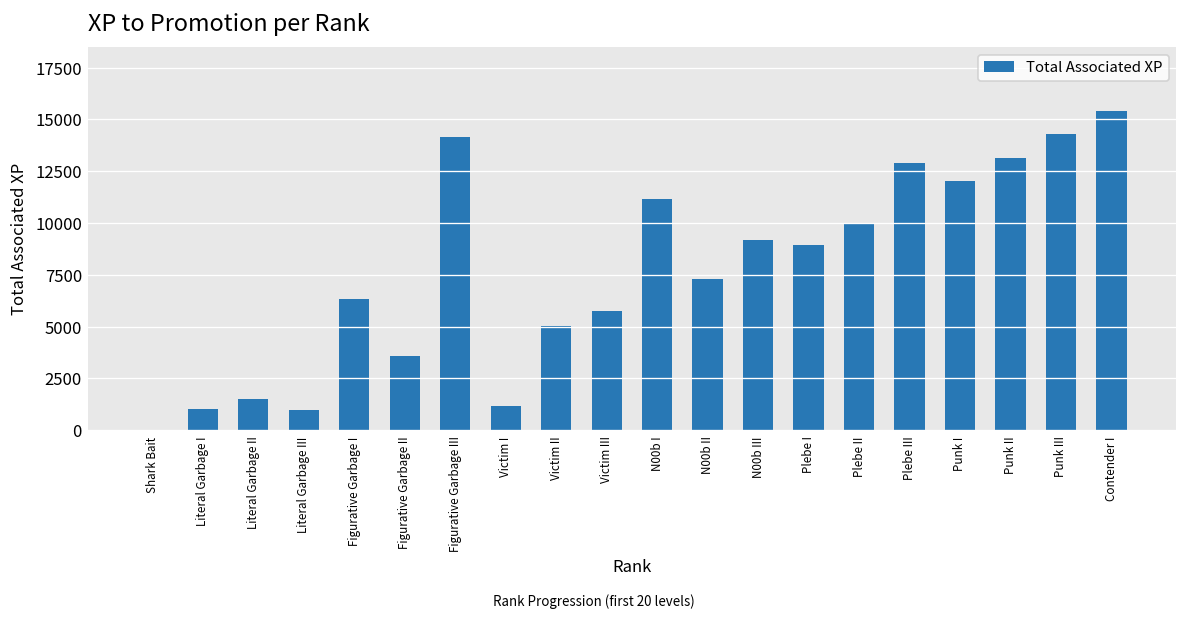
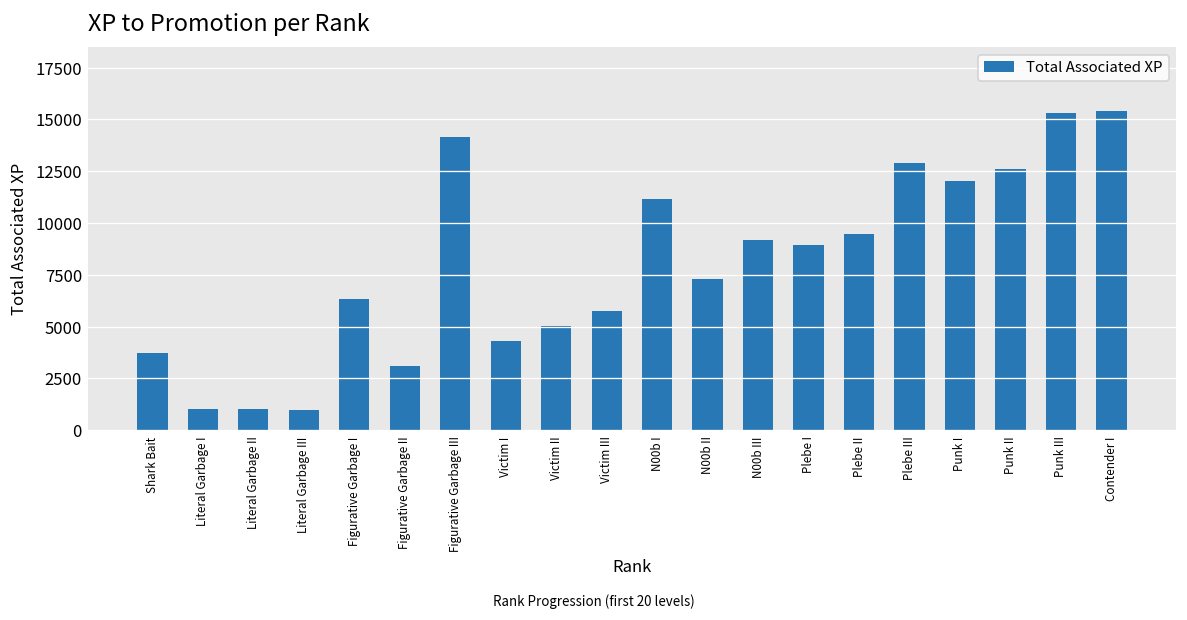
  {
-   "Shark Bait": 0,
+   "Shark Bait": 3700,
    "Literal Garbage I": 1000,
-   "Literal Garbage II": 1500,
+   "Literal Garbage II": 1000,
    "Literal Garbage III": 900,
    "Figurative Garbage I": 6300,
-   "Figurative Garbage II": 3600,
+   "Figurative Garbage II": 3100,
    "Figurative Garbage III": 14100,
-   "Victim I": 1200,
+   "Victim I": 4300,
    "Victim II": 5000,
    "Victim III": 5800,
    "N00b I": 11100,
    "N00b II": 7300,
    "N00b III": 9200,
    "Plebe I": 9000,
-   "Plebe II": 10000,
+   "Plebe II": 9500,
    "Plebe III": 12900,
    "Punk I": 12000,
-   "Punk II": 13200,
-   "Punk III": 14300,
+   "Punk II": 12600,
+   "Punk III": 15300,
    "Contender I": 15400
  }
